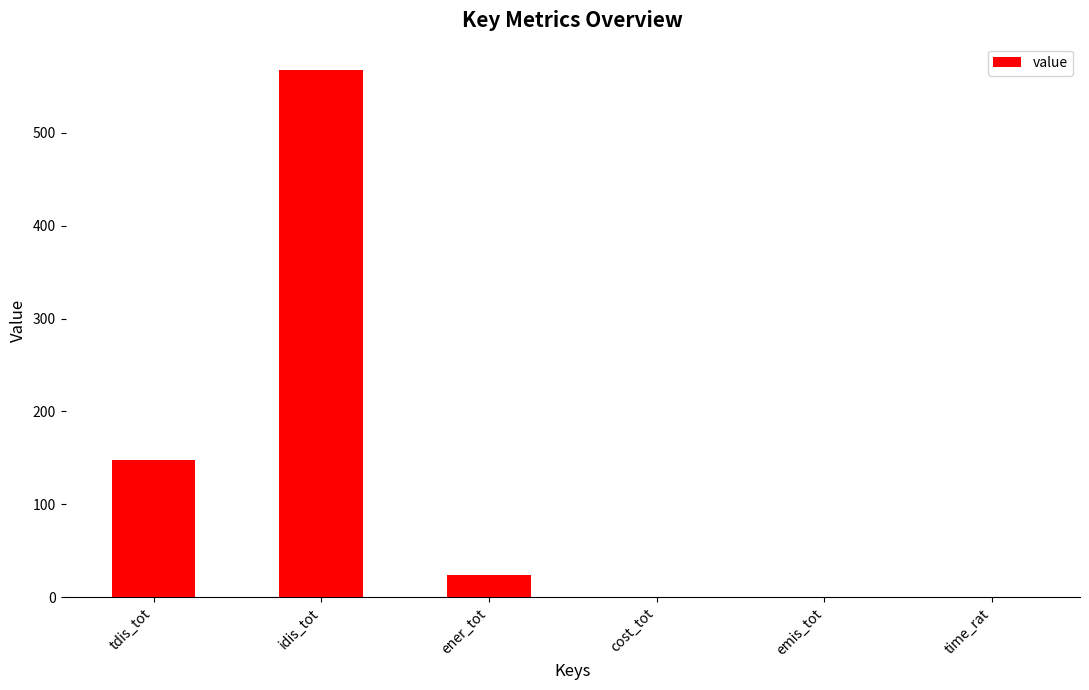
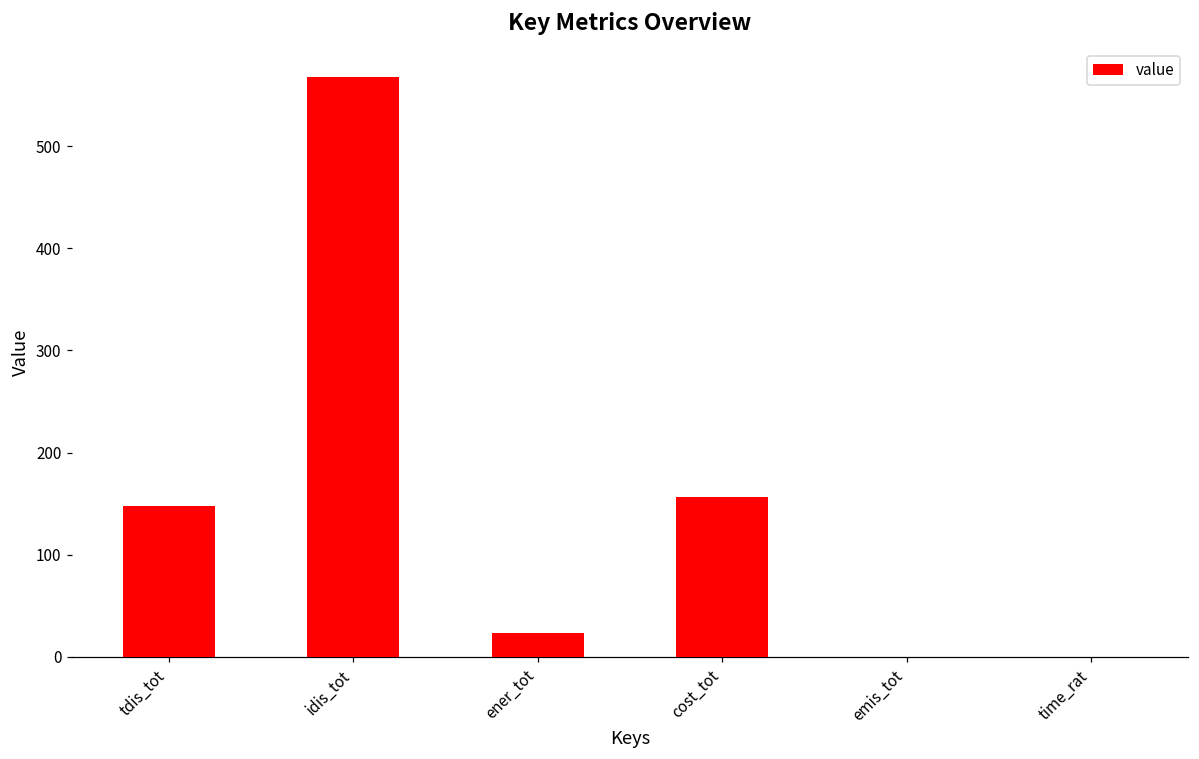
  {
    "tdis_tot": 150,
    "idis_tot": 570,
    "ener_tot": 20,
-   "cost_tot": 0
+   "cost_tot": 160
  }
